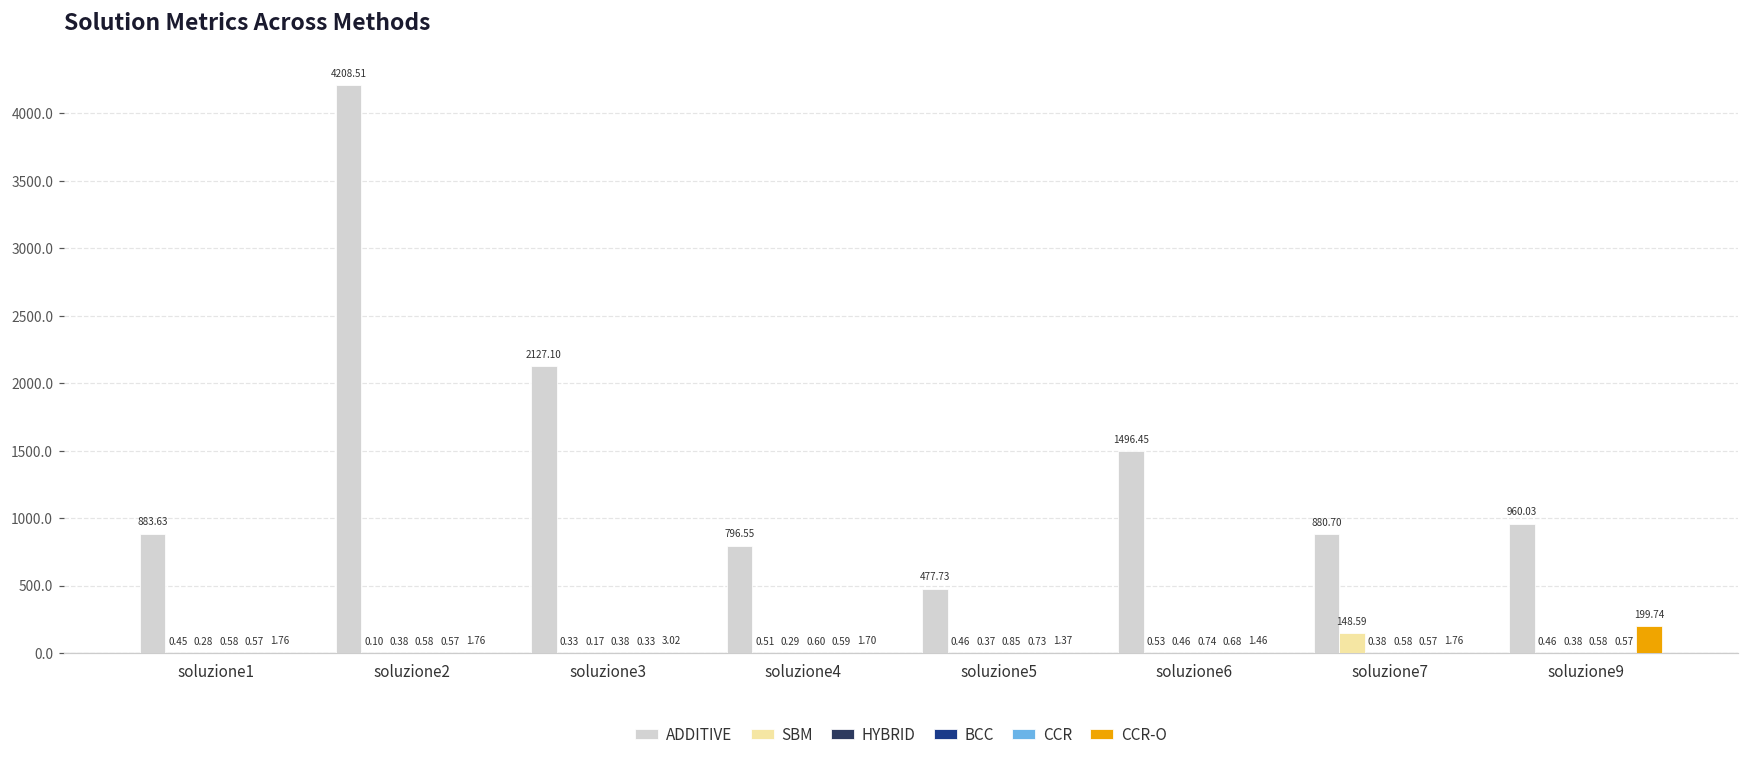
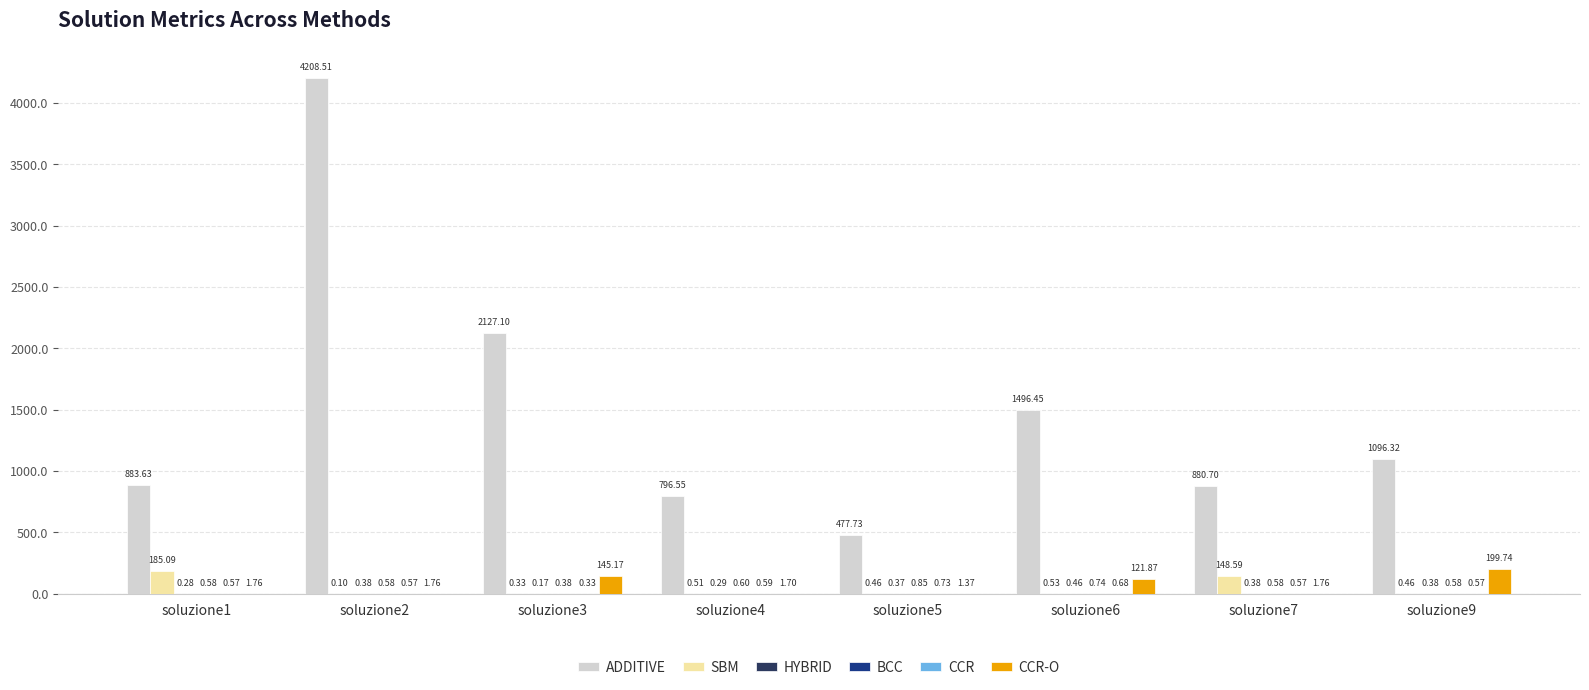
  {
    "ADDITIVE": {
      "soluzione1": 883.63,
      "soluzione2": 4208.51,
      "soluzione3": 2127.10,
      "soluzione4": 796.55,
      "soluzione5": 477.73,
      "soluzione6": 1496.45,
      "soluzione7": 880.70,
-     "soluzione9": 960.03
+     "soluzione9": 1096.32
    },
    "SBM": {
-     "soluzione1": 0.45,
+     "soluzione1": 185.09,
      "soluzione2": 0.10,
      "soluzione3": 0.33,
      "soluzione4": 0.51,
      "soluzione5": 0.46,
      "soluzione6": 0.53,
      "soluzione7": 148.59,
      "soluzione9": 0.46
    },
    "CCR": {
      "soluzione1": 0.57,
      "soluzione2": 0.57,
      "soluzione3": 0.33,
      "soluzione4": 0.59,
      "soluzione5": 0.73,
      "soluzione6": 0.68,
      "soluzione7": 0.57,
      "soluzione9": 0.57
    },
    "CCR-O": {
      "soluzione1": 1.76,
      "soluzione2": 1.76,
-     "soluzione3": 3.02,
+     "soluzione3": 145.17,
      "soluzione4": 1.70,
      "soluzione5": 1.37,
-     "soluzione6": 1.46,
+     "soluzione6": 121.87,
      "soluzione7": 1.76,
      "soluzione9": 199.74
    }
  }
